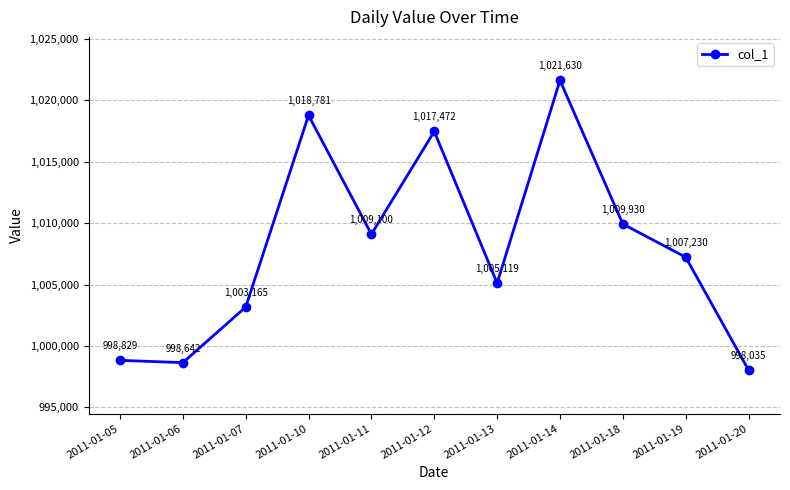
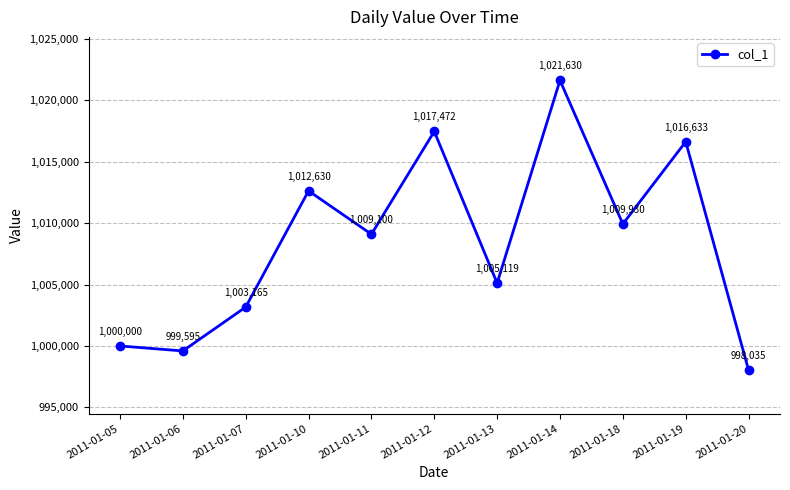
  {
-   "2011-01-05": "998,829",
-   "2011-01-06": "998,642",
+   "2011-01-05": "1,000,000",
+   "2011-01-06": "999,595",
    "2011-01-07": "1,003,165",
-   "2011-01-10": "1,018,781",
+   "2011-01-10": "1,012,630",
    "2011-01-11": "1,009,100",
    "2011-01-12": "1,017,472",
    "2011-01-13": "1,005,119",
    "2011-01-14": "1,021,630",
    "2011-01-18": "1,009,930",
-   "2011-01-19": "1,007,230",
+   "2011-01-19": "1,016,633",
    "2011-01-20": "998,035"
  }
